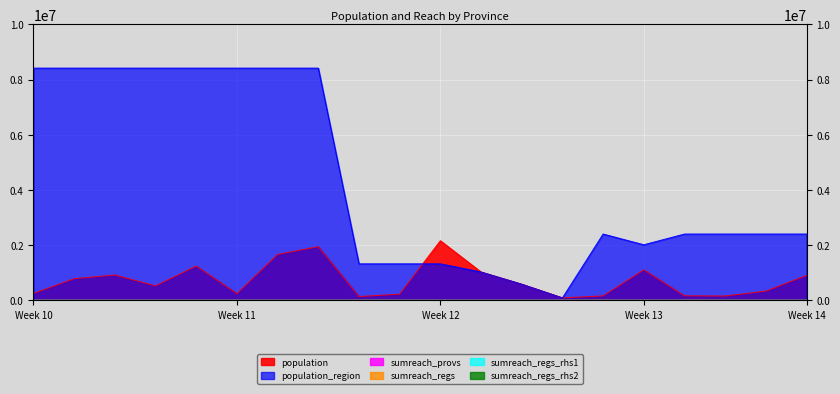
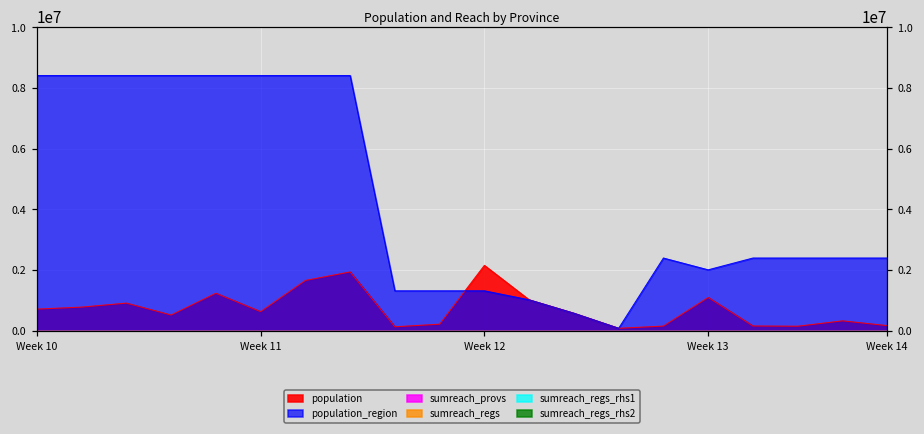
  {
    "population": {
-     "Week 10": 200000,
-     "Week 11": 200000,
+     "Week 10": 700000,
+     "Week 11": 600000,
      "Week 12": 2200000,
      "Week 13": 1100000,
-     "Week 14": 900000
+     "Week 14": 200000
    },
    "population_region": {
      "Week 10": 8400000,
      "Week 11": 8400000,
      "Week 12": 1300000,
      "Week 13": 2000000,
      "Week 14": 2400000
    },
    "sumreach_regs_rhs2": {
      "Week 10": 0,
      "Week 11": 0,
      "Week 12": 0,
      "Week 13": 0,
      "Week 14": 0
    }
  }
